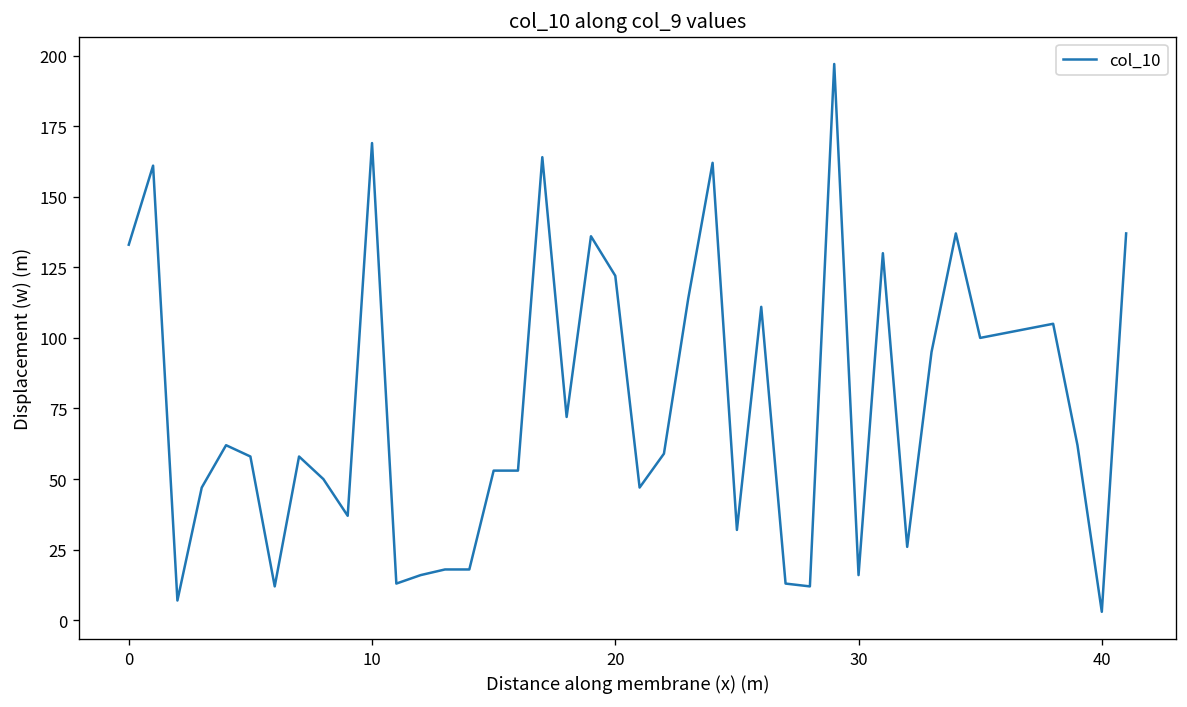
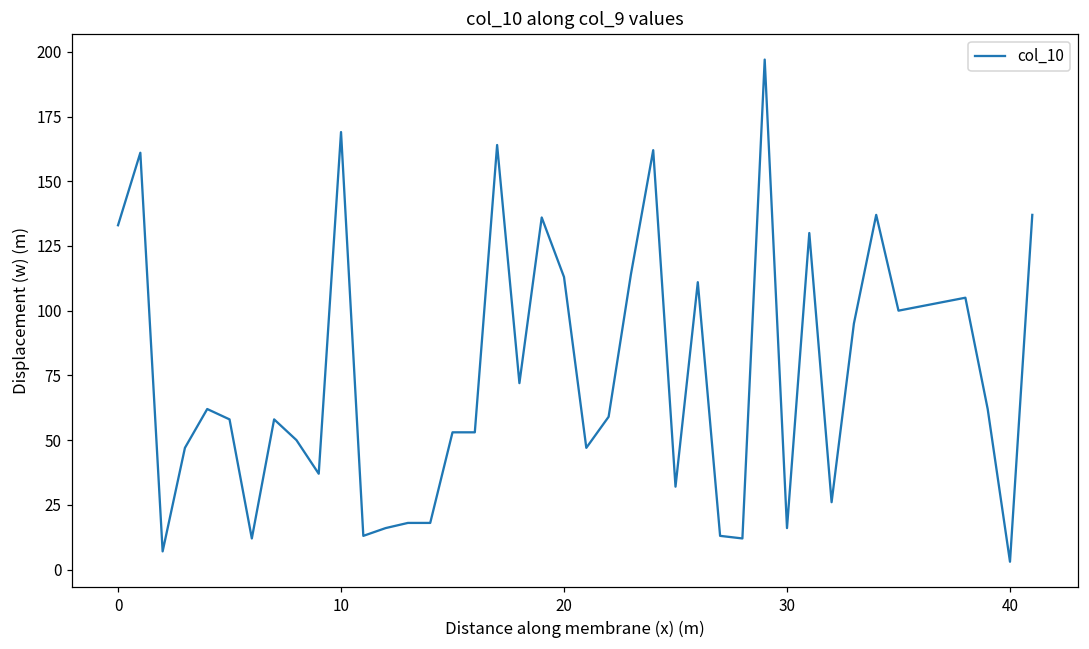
  {
    "0": 133,
    "10": 169,
-   "20": 122,
+   "20": 113,
    "30": 16,
    "40": 3
  }
